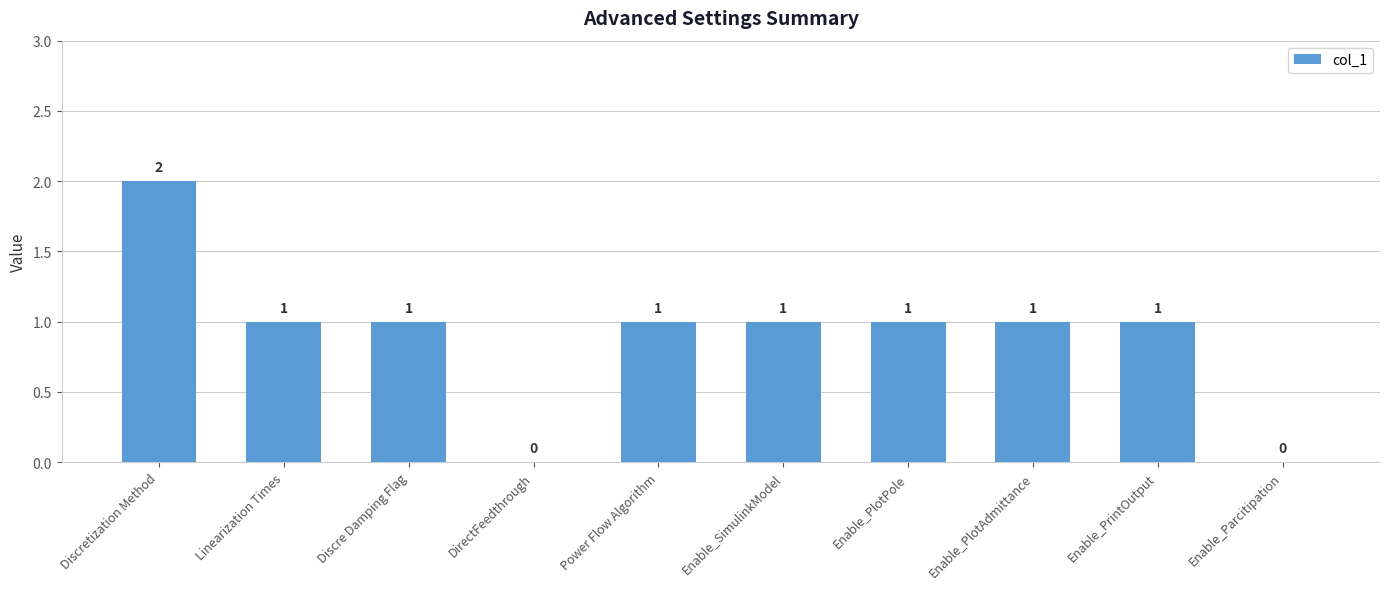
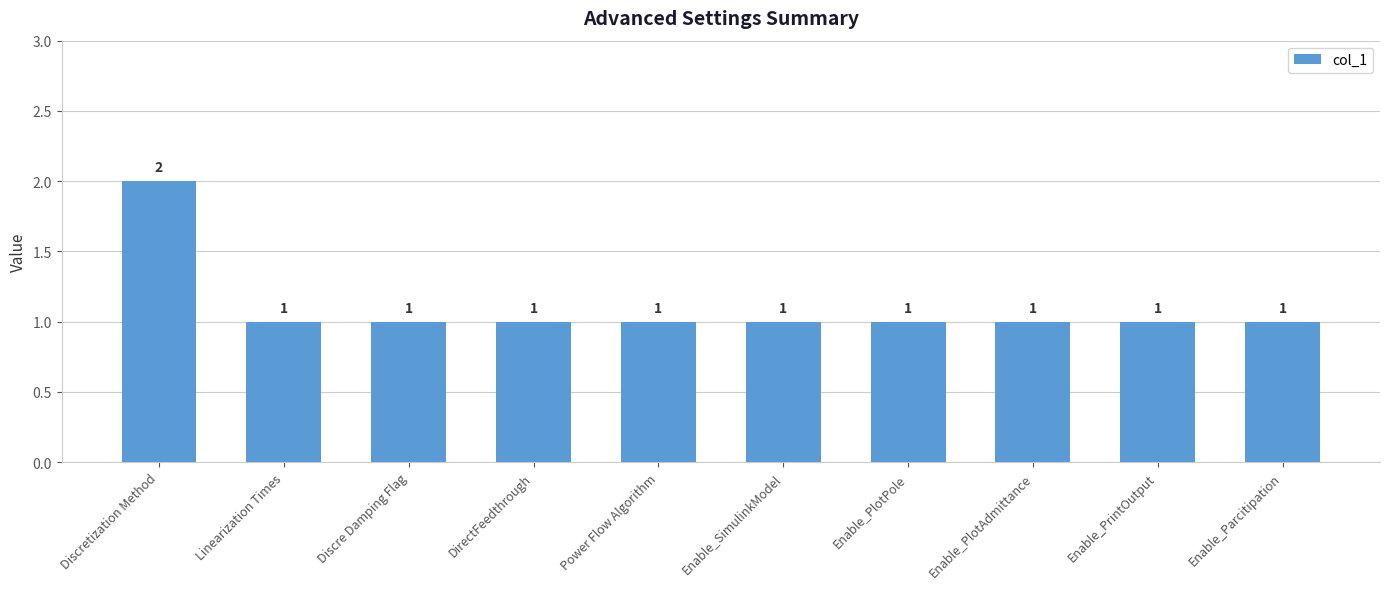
  {
    "Discretization Method": 2,
    "Linearization Times": 1,
    "Discre Damping Flag": 1,
-   "DirectFeedthrough": 0,
+   "DirectFeedthrough": 1,
    "Power Flow Algorithm": 1,
    "Enable_SimulinkModel": 1,
    "Enable_PlotPole": 1,
    "Enable_PlotAdmittance": 1,
    "Enable_PrintOutput": 1,
-   "Enable_Parcitipation": 0
+   "Enable_Parcitipation": 1
  }
